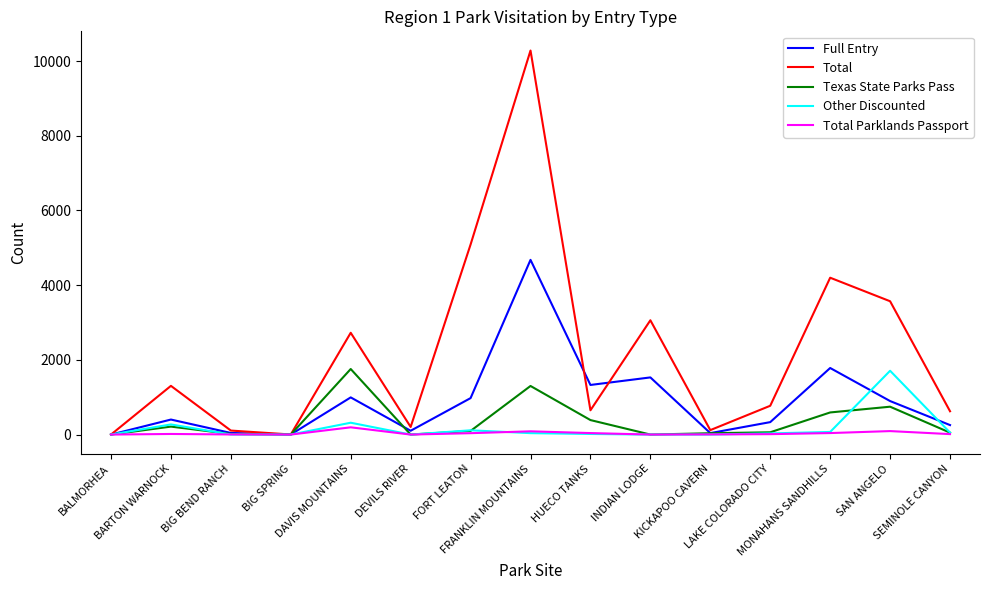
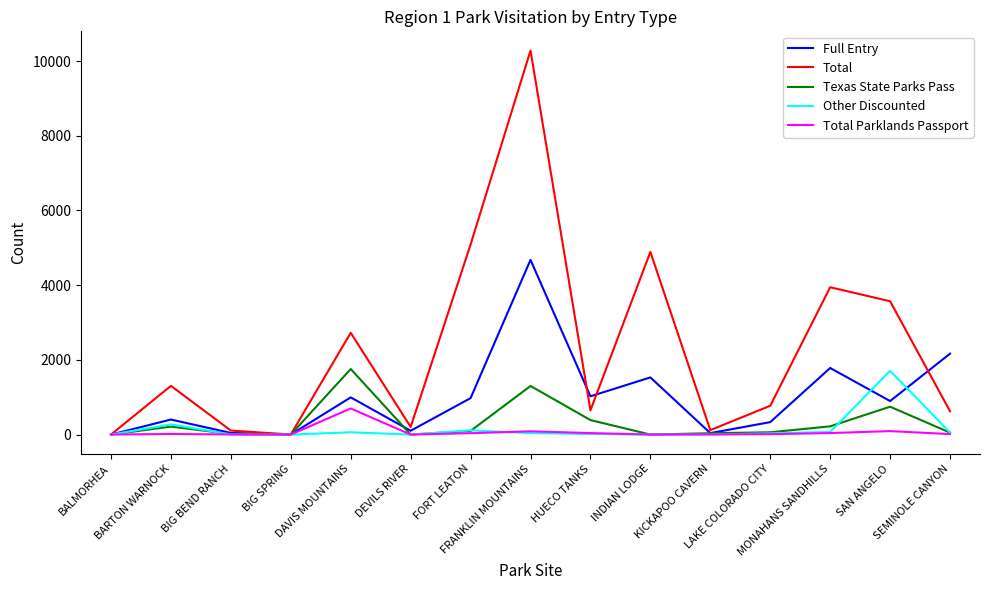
  {
    "Full Entry": {
      "BARTON WARNOCK": 400,
      "DAVIS MOUNTAINS": 1000,
      "DEVILS RIVER": 100,
      "FORT LEATON": 1000,
      "FRANKLIN MOUNTAINS": 4700,
-     "HUECO TANKS": 1300,
+     "HUECO TANKS": 1000,
      "INDIAN LODGE": 1500,
      "LAKE COLORADO CITY": 300,
      "MONAHANS SANDHILLS": 1800,
      "SAN ANGELO": 900,
-     "SEMINOLE CANYON": 300
+     "SEMINOLE CANYON": 2200
    },
    "Total": {
      "BARTON WARNOCK": 1300,
      "DAVIS MOUNTAINS": 2700,
      "DEVILS RIVER": 200,
      "FORT LEATON": 5100,
      "FRANKLIN MOUNTAINS": 10300,
      "HUECO TANKS": 700,
-     "INDIAN LODGE": 3100,
+     "INDIAN LODGE": 4900,
      "KICKAPOO CAVERN": 100,
      "LAKE COLORADO CITY": 800,
-     "MONAHANS SANDHILLS": 4200,
+     "MONAHANS SANDHILLS": 3900,
      "SAN ANGELO": 3600,
      "SEMINOLE CANYON": 600
    },
    "Texas State Parks Pass": {
      "DAVIS MOUNTAINS": 1800,
      "FRANKLIN MOUNTAINS": 1300,
      "HUECO TANKS": 400,
-     "MONAHANS SANDHILLS": 600,
+     "MONAHANS SANDHILLS": 200,
      "SAN ANGELO": 700
    },
    "Other Discounted": {
-     "DAVIS MOUNTAINS": 300,
+     "DAVIS MOUNTAINS": 100,
      "SAN ANGELO": 1700
    },
    "Total Parklands Passport": {
      "BARTON WARNOCK": 0,
-     "DAVIS MOUNTAINS": 200,
+     "DAVIS MOUNTAINS": 700,
      "SAN ANGELO": 100
    }
  }
